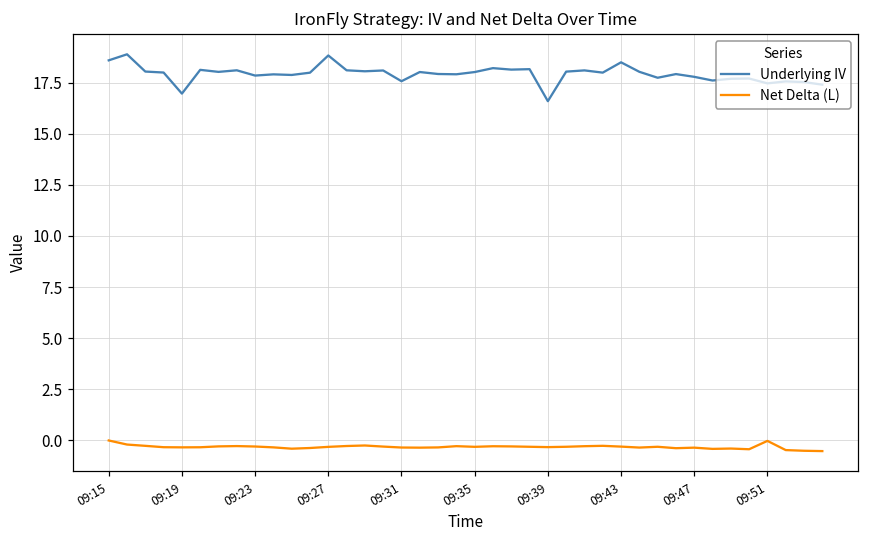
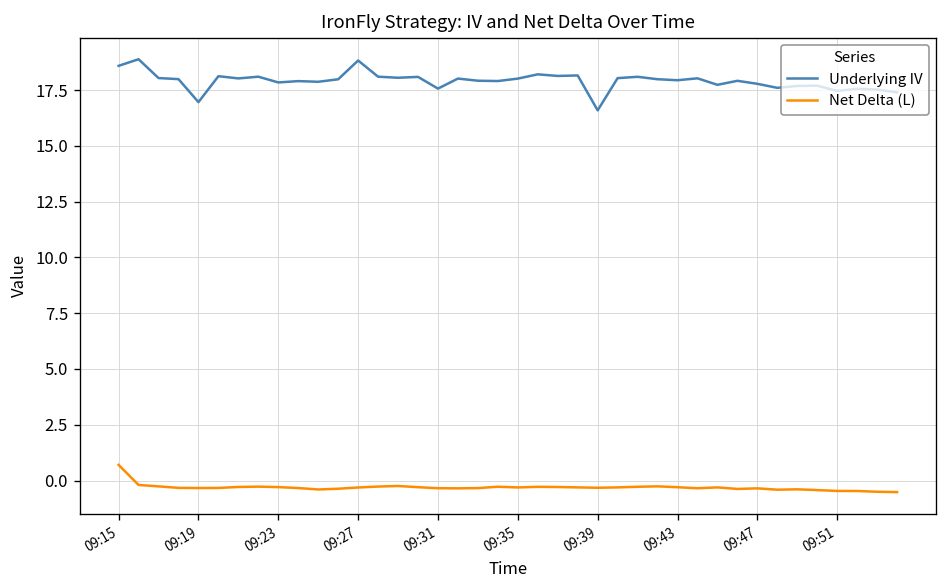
  {
    "Underlying IV": {
      "09:15": 18.6,
      "09:19": 17.0,
      "09:23": 17.8,
      "09:27": 18.8,
      "09:31": 17.6,
      "09:35": 18.0,
      "09:39": 16.6,
-     "09:43": 18.5,
+     "09:43": 17.9,
      "09:47": 17.8
    },
    "Net Delta (L)": {
-     "09:15": 0.0,
+     "09:15": 0.7,
      "09:19": -0.3,
      "09:23": -0.3,
      "09:27": -0.3,
      "09:31": -0.3,
      "09:35": -0.3,
      "09:39": -0.3,
      "09:43": -0.3,
      "09:47": -0.4,
-     "09:51": 0.0
+     "09:51": -0.5
    }
  }
